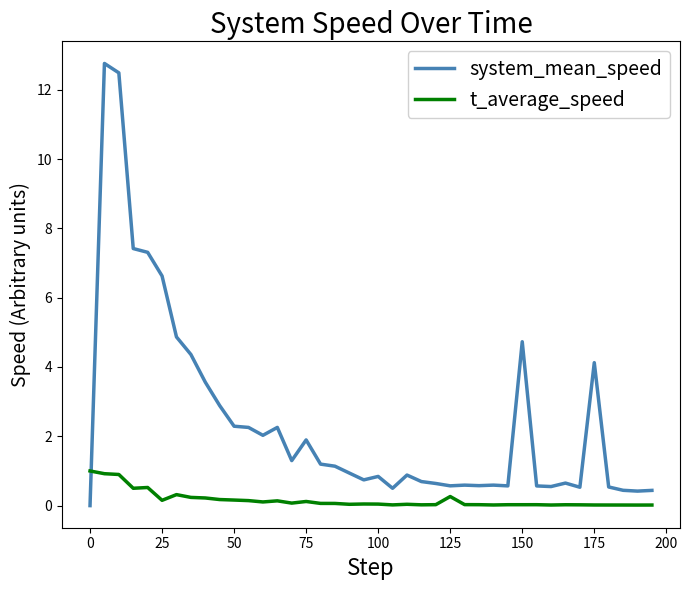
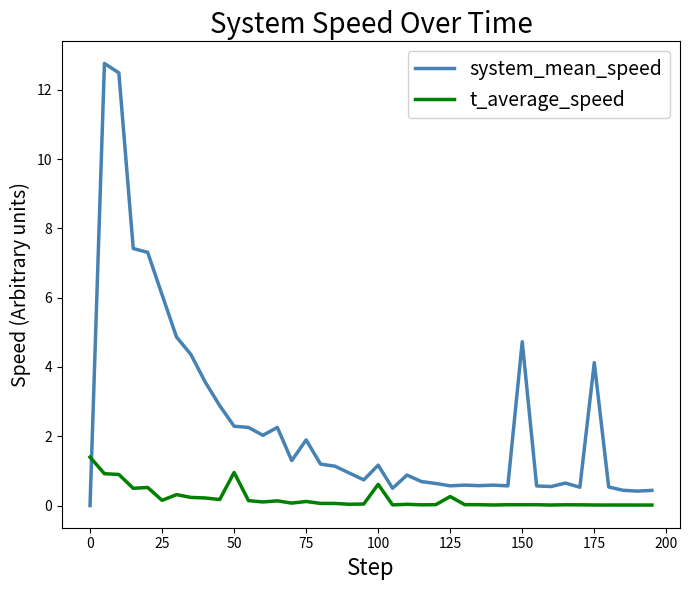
  {
    "system_mean_speed": {
      "0": 0.0,
-     "25": 6.6,
+     "25": 6.1,
      "50": 2.3,
      "75": 1.9,
-     "100": 0.8,
+     "100": 1.2,
      "125": 0.6,
      "150": 4.7,
      "175": 4.1
    },
    "t_average_speed": {
-     "0": 1.0,
+     "0": 1.4,
      "25": 0.2,
-     "50": 0.2,
+     "50": 1.0,
      "75": 0.1,
-     "100": 0.0,
+     "100": 0.6,
      "125": 0.3,
      "150": 0.0,
      "175": 0.0
    }
  }
